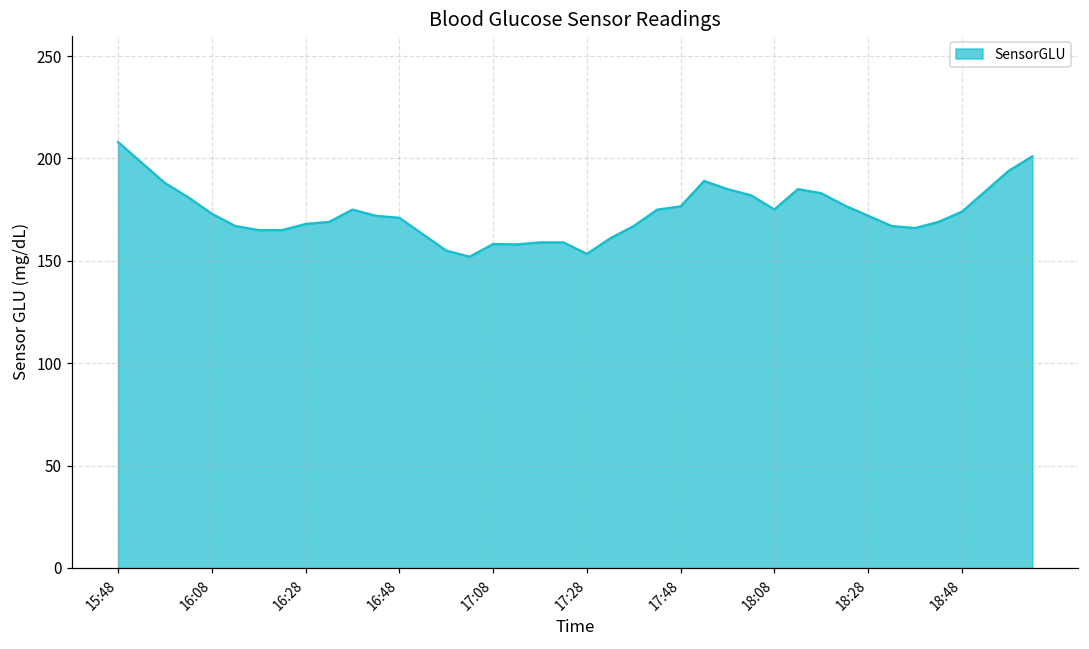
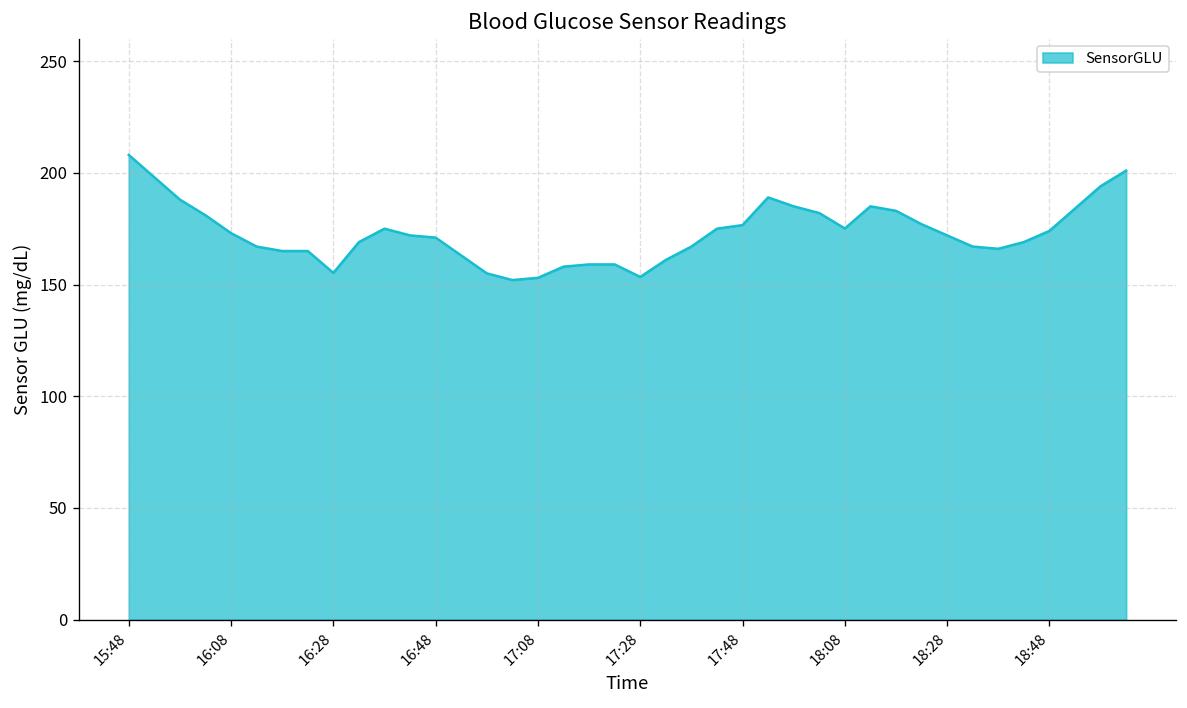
  {
    "15:48": 208,
    "16:08": 173,
-   "16:28": 168,
+   "16:28": 155,
    "16:48": 171,
-   "17:08": 158,
+   "17:08": 153,
    "17:28": 153,
    "17:48": 177,
    "18:08": 175,
    "18:28": 172,
    "18:48": 174
  }
